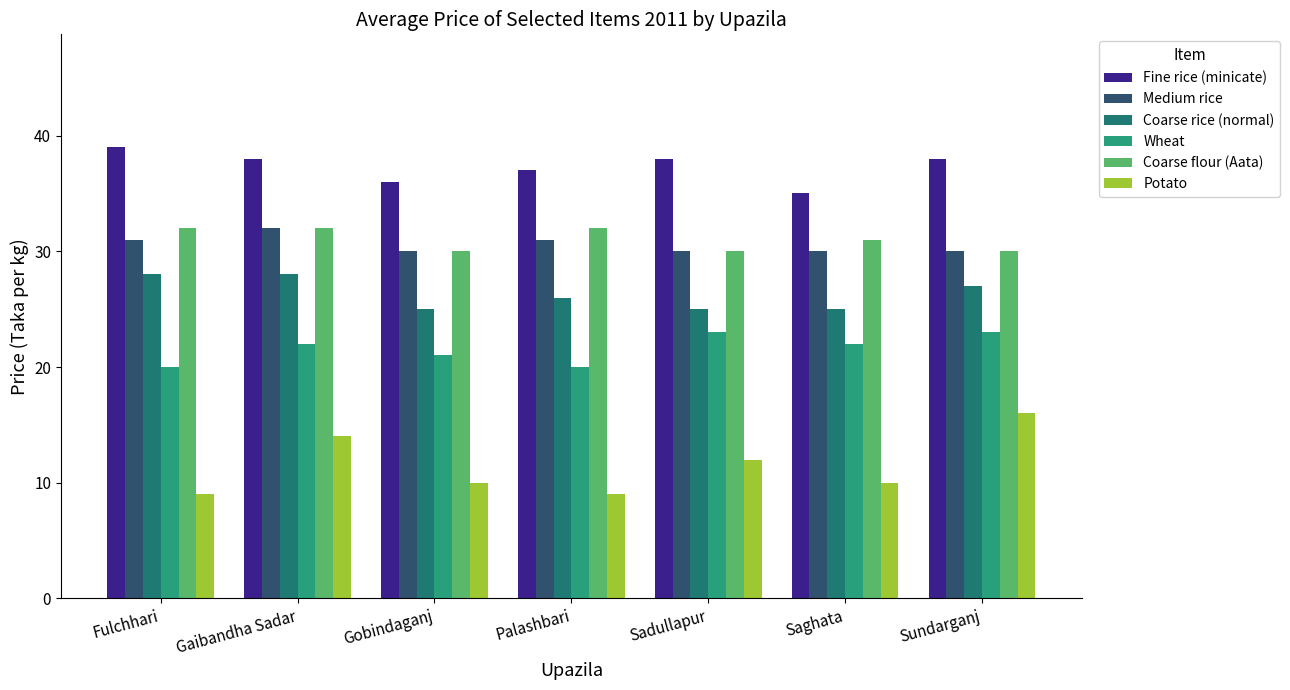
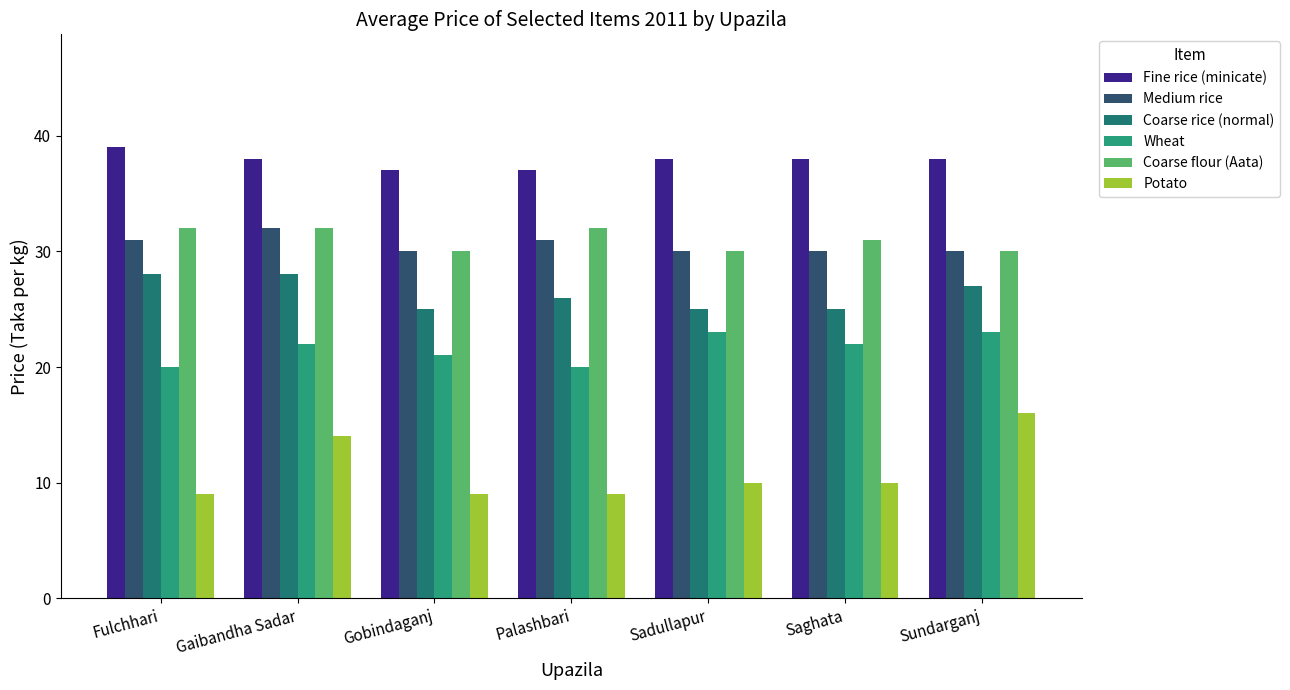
  {
    "Fine rice (minicate)": {
      "Fulchhari": 39,
      "Gaibandha Sadar": 38,
-     "Gobindaganj": 36,
+     "Gobindaganj": 37,
      "Palashbari": 37,
      "Sadullapur": 38,
-     "Saghata": 35,
+     "Saghata": 38,
      "Sundarganj": 38
    },
    "Potato": {
      "Fulchhari": 9,
      "Gaibandha Sadar": 14,
-     "Gobindaganj": 10,
+     "Gobindaganj": 9,
      "Palashbari": 9,
-     "Sadullapur": 12,
+     "Sadullapur": 10,
      "Saghata": 10,
      "Sundarganj": 16
    }
  }
